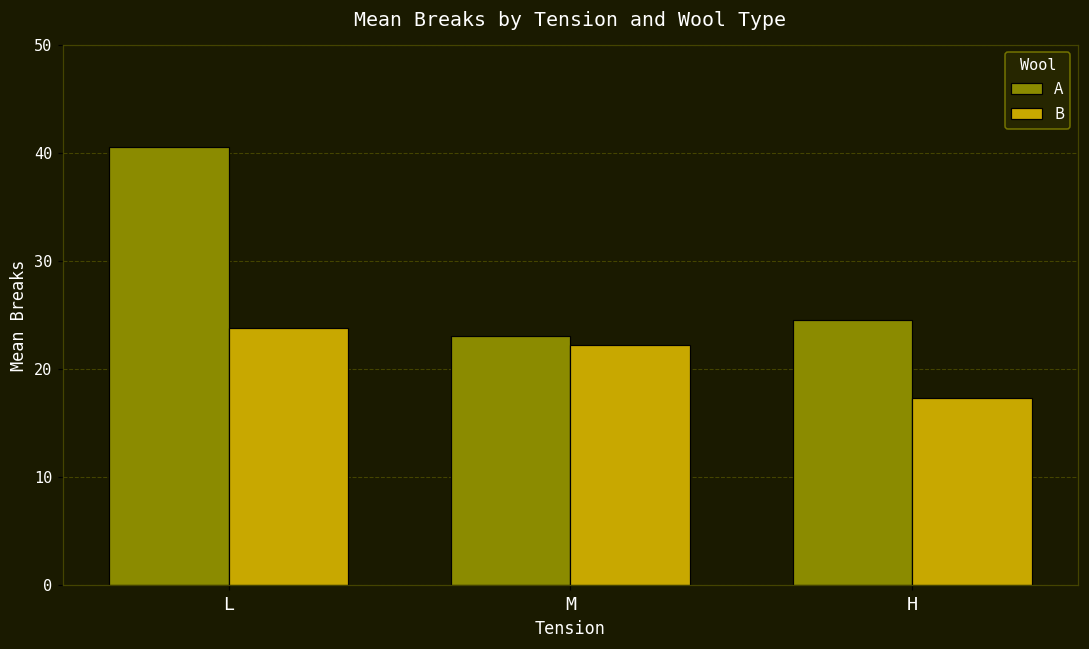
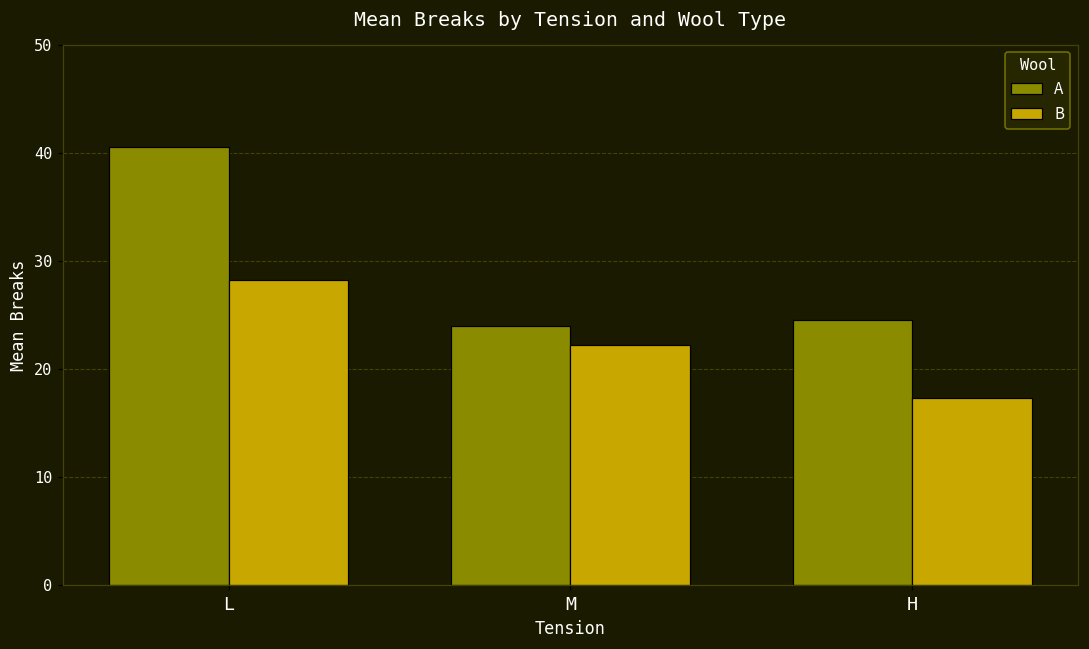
  {
    "A": {
      "L": 41,
-     "M": 23,
+     "M": 24,
      "H": 25
    },
    "B": {
-     "L": 24,
+     "L": 28,
      "M": 22,
      "H": 17
    }
  }
